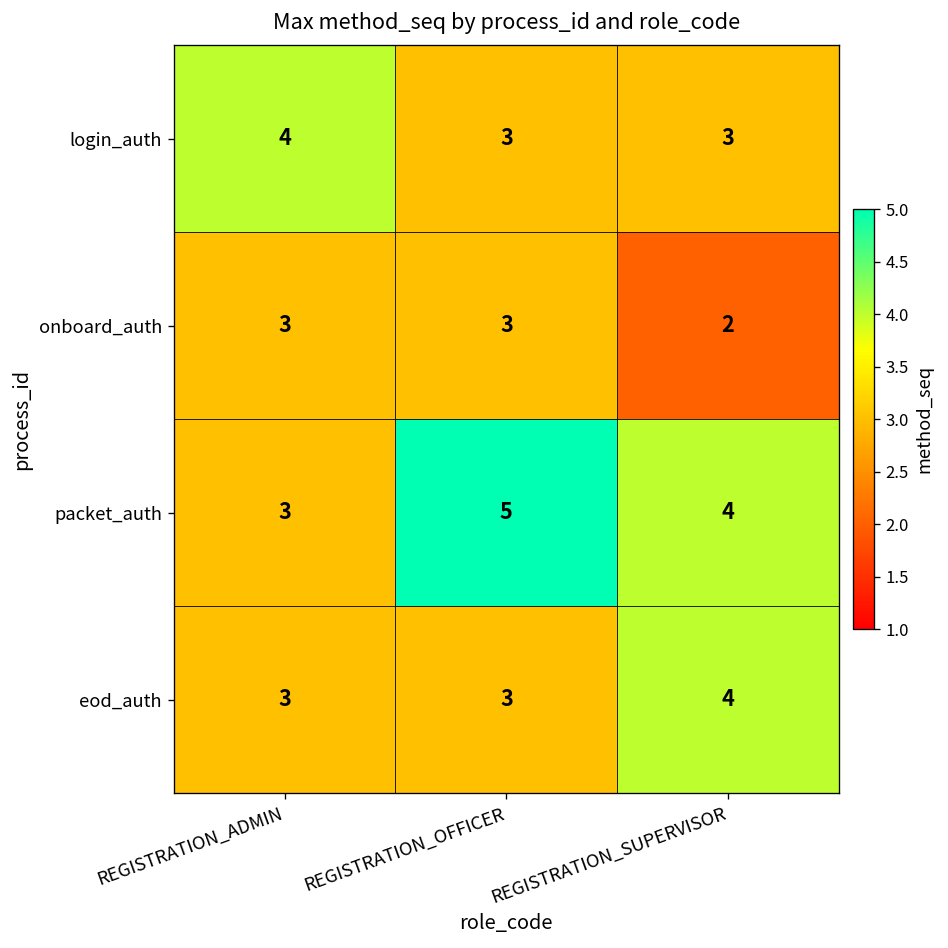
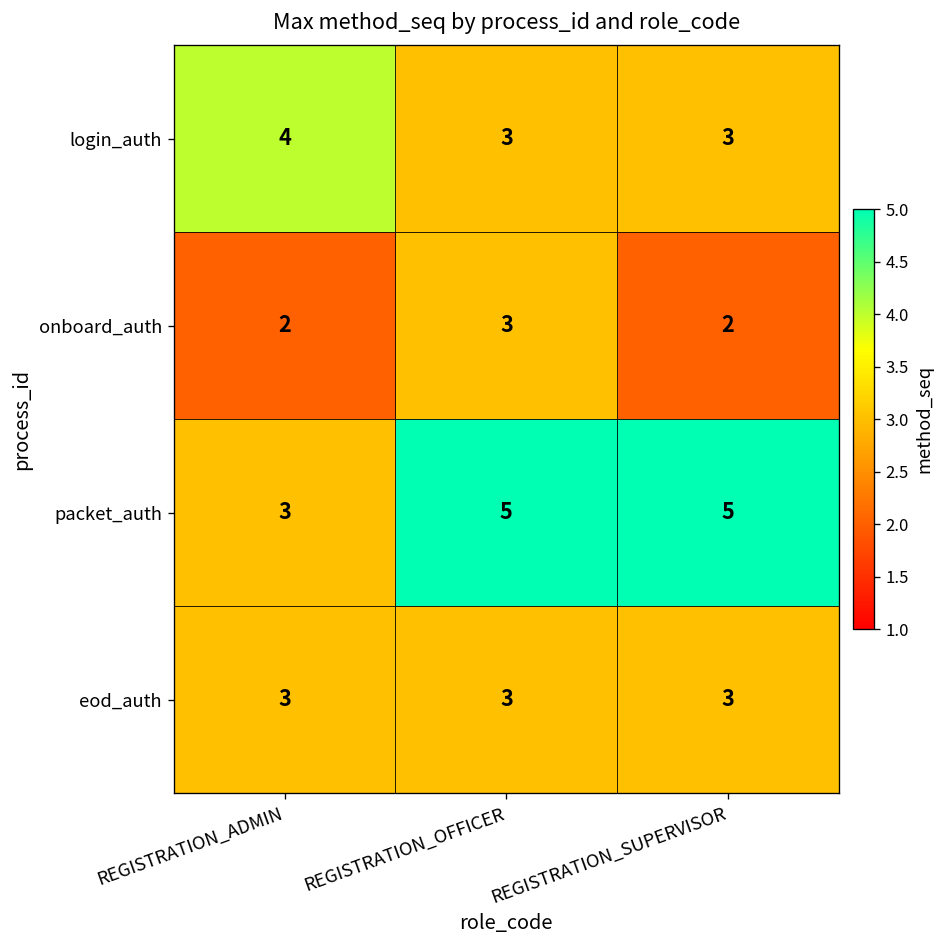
  {
    "login_auth": {
      "REGISTRATION_ADMIN": 4,
      "REGISTRATION_OFFICER": 3,
      "REGISTRATION_SUPERVISOR": 3
    },
    "onboard_auth": {
-     "REGISTRATION_ADMIN": 3,
+     "REGISTRATION_ADMIN": 2,
      "REGISTRATION_OFFICER": 3,
      "REGISTRATION_SUPERVISOR": 2
    },
    "packet_auth": {
      "REGISTRATION_ADMIN": 3,
      "REGISTRATION_OFFICER": 5,
-     "REGISTRATION_SUPERVISOR": 4
+     "REGISTRATION_SUPERVISOR": 5
    },
    "eod_auth": {
      "REGISTRATION_ADMIN": 3,
      "REGISTRATION_OFFICER": 3,
-     "REGISTRATION_SUPERVISOR": 4
+     "REGISTRATION_SUPERVISOR": 3
    }
  }
